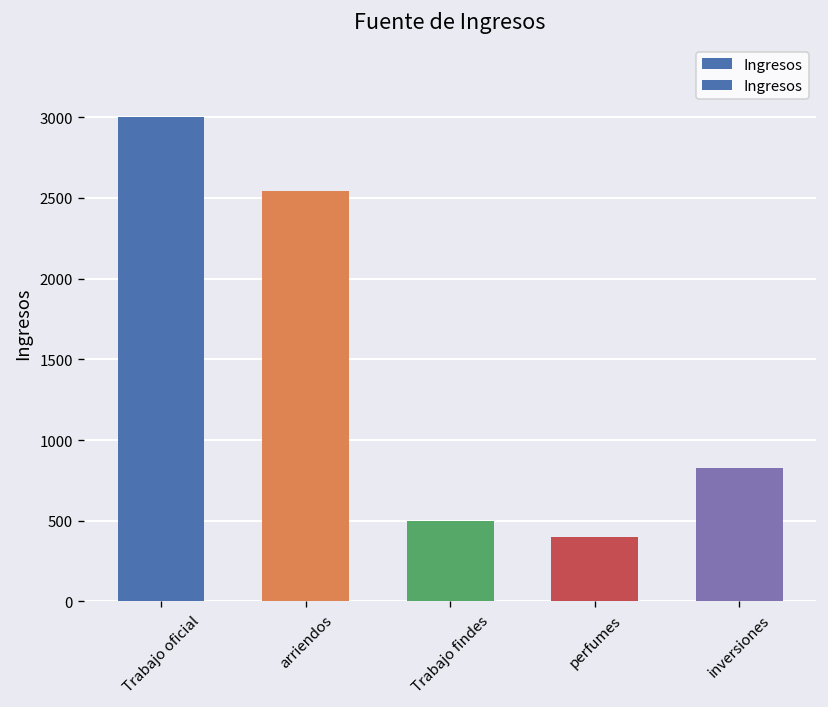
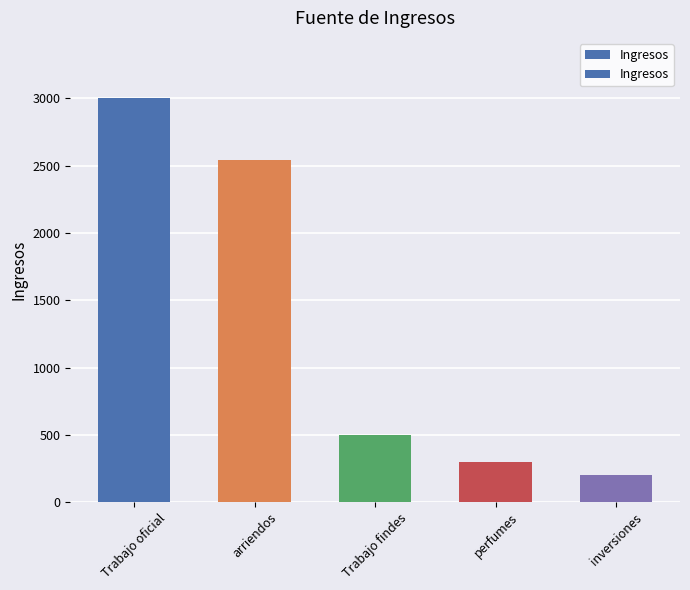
  {
    "Trabajo oficial": 3000,
    "arriendos": 2540,
    "Trabajo findes": 500,
-   "perfumes": 400,
-   "inversiones": 820
+   "perfumes": 300,
+   "inversiones": 200
  }
